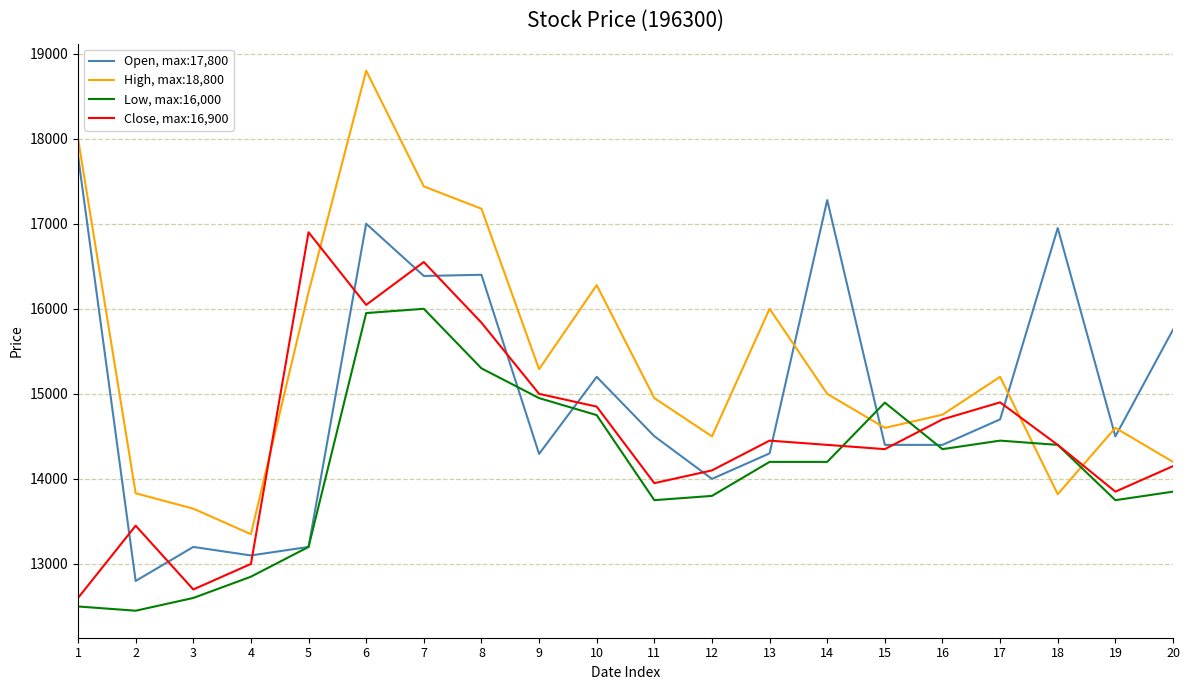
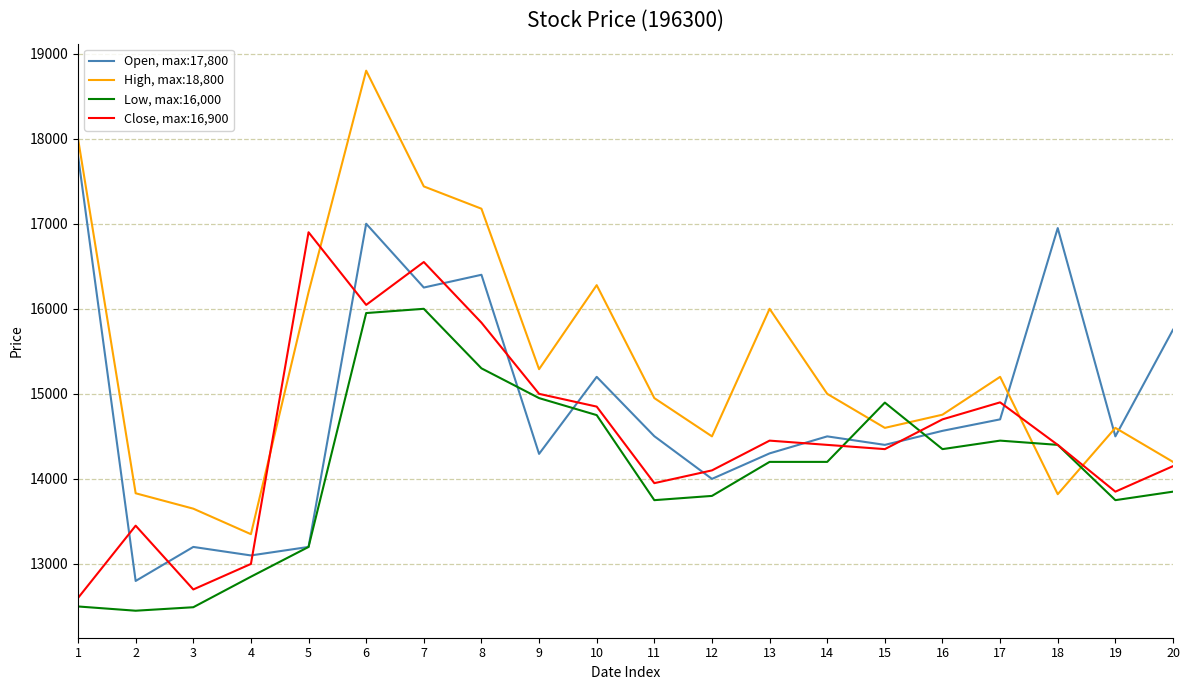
  {
    "Open, max:17,800": {
      "1": 17800,
      "2": 12800,
      "3": 13200,
      "4": 13100,
      "6": 17000,
-     "7": 16400,
+     "7": 16300,
      "8": 16400,
      "9": 14300,
      "10": 15200,
      "11": 14500,
      "12": 14000,
      "13": 14300,
-     "14": 17300,
+     "14": 14500,
      "15": 14400,
-     "16": 14400,
+     "16": 14600,
      "17": 14700,
      "18": 16900,
      "19": 14500,
      "20": 15800
    },
    "High, max:18,800": {
      "1": 18000,
      "2": 13800,
      "3": 13700,
      "4": 13400,
      "5": 16200,
      "6": 18800,
      "7": 17400,
      "8": 17200,
      "9": 15300,
      "10": 16300,
      "11": 15000,
      "12": 14500,
      "13": 16000,
      "14": 15000,
      "15": 14600,
      "16": 14800,
      "17": 15200,
      "18": 13800,
      "19": 14600,
      "20": 14200
    },
    "Low, max:16,000": {
      "1": 12500,
      "2": 12500,
-     "3": 12600,
+     "3": 12500,
      "4": 12900,
      "6": 16000,
      "7": 16000,
      "8": 15300,
      "9": 15000,
      "10": 14800,
      "11": 13800,
      "12": 13800,
      "13": 14200,
      "14": 14200,
      "15": 14900,
      "16": 14400,
      "17": 14500,
      "19": 13800,
      "20": 13900
    },
    "Close, max:16,900": {
      "1": 12600,
      "2": 13500,
      "3": 12700,
      "4": 13000,
      "5": 16900,
      "6": 16000,
      "7": 16600,
      "8": 15800,
      "9": 15000,
      "10": 14900,
      "11": 14000,
      "12": 14100,
      "13": 14500,
      "14": 14400,
      "15": 14400,
      "16": 14700,
      "17": 14900,
      "19": 13900,
      "20": 14200
    }
  }
